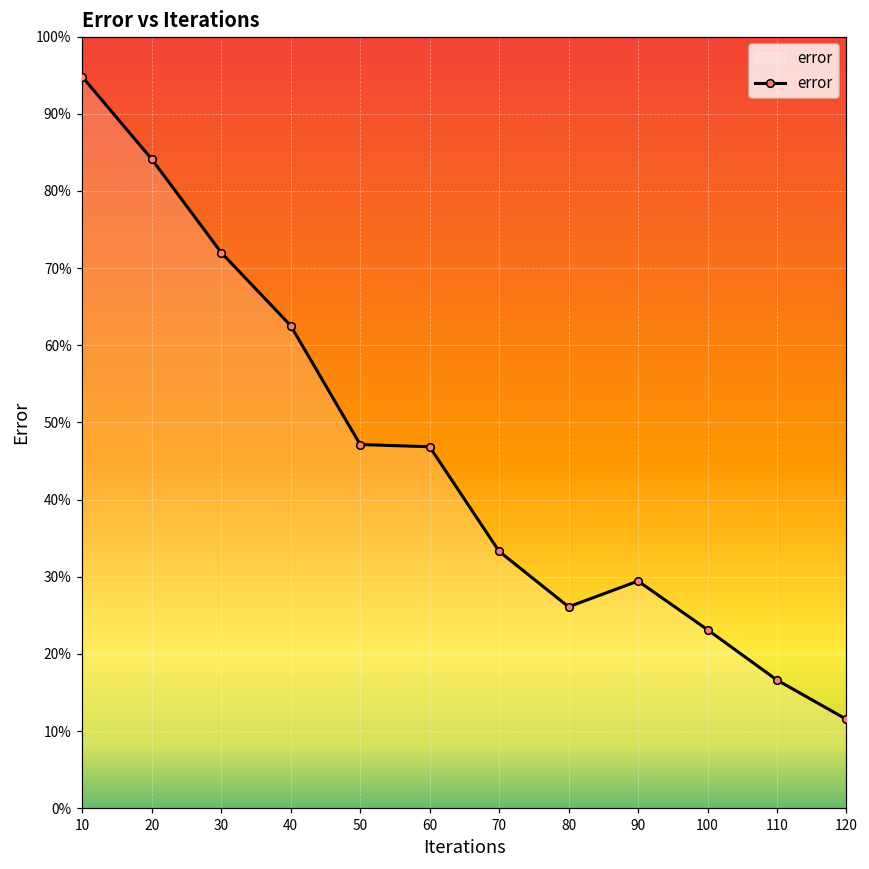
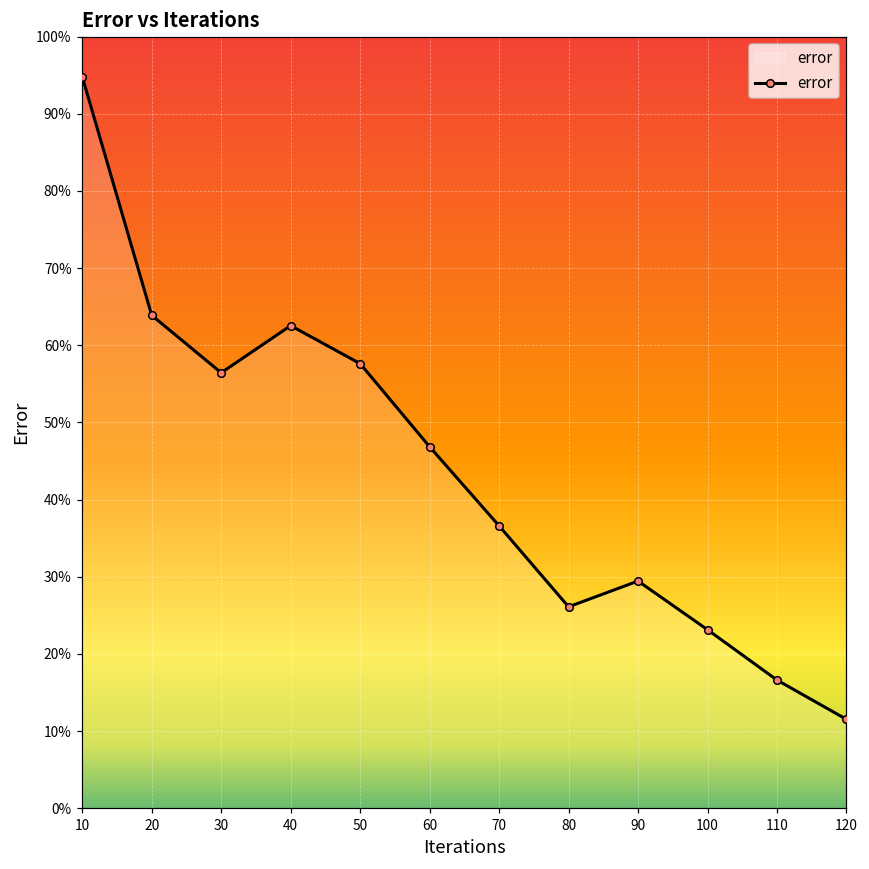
  {
    "10": "95%",
-   "20": "84%",
-   "30": "72%",
+   "20": "64%",
+   "30": "56%",
    "40": "63%",
-   "50": "47%",
+   "50": "58%",
    "60": "47%",
-   "70": "33%",
+   "70": "37%",
    "80": "26%",
    "90": "29%",
    "100": "23%",
    "110": "17%",
    "120": "12%"
  }
